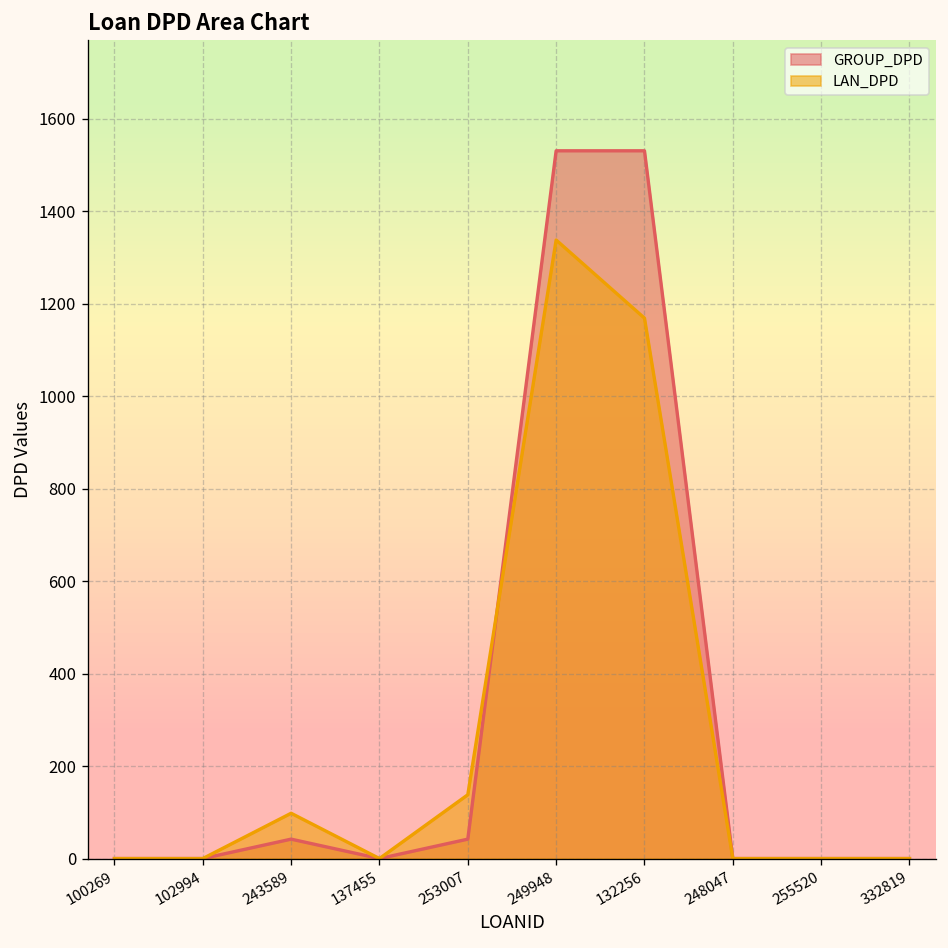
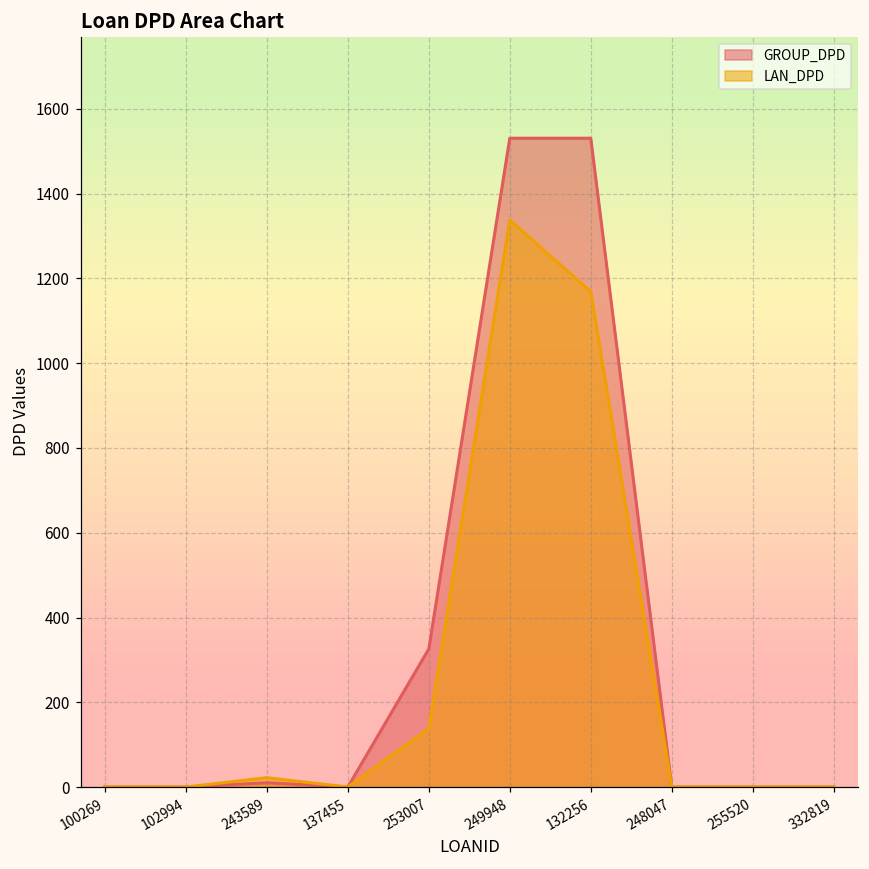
  {
    "GROUP_DPD": {
-     "243589": 40,
-     "253007": 40,
+     "243589": 10,
+     "253007": 330,
      "249948": 1530,
      "132256": 1530
    },
    "LAN_DPD": {
-     "243589": 100,
+     "243589": 20,
      "253007": 140,
      "249948": 1340,
      "132256": 1170
    }
  }
